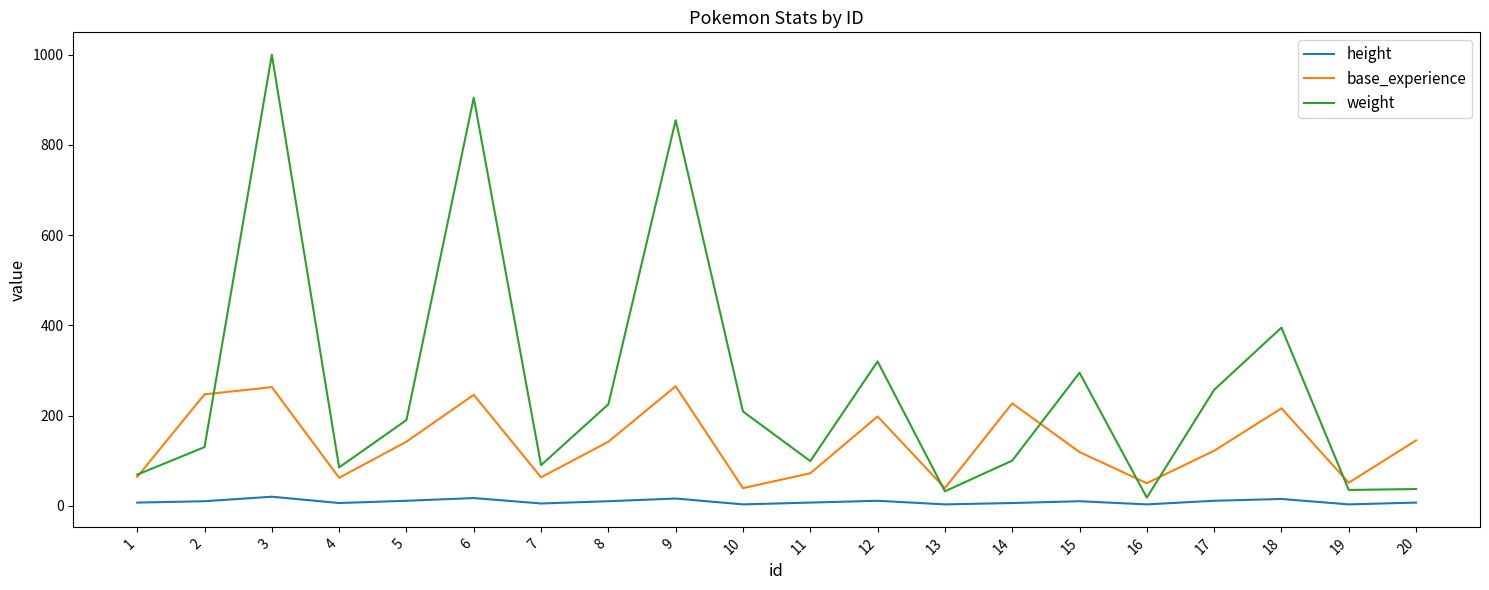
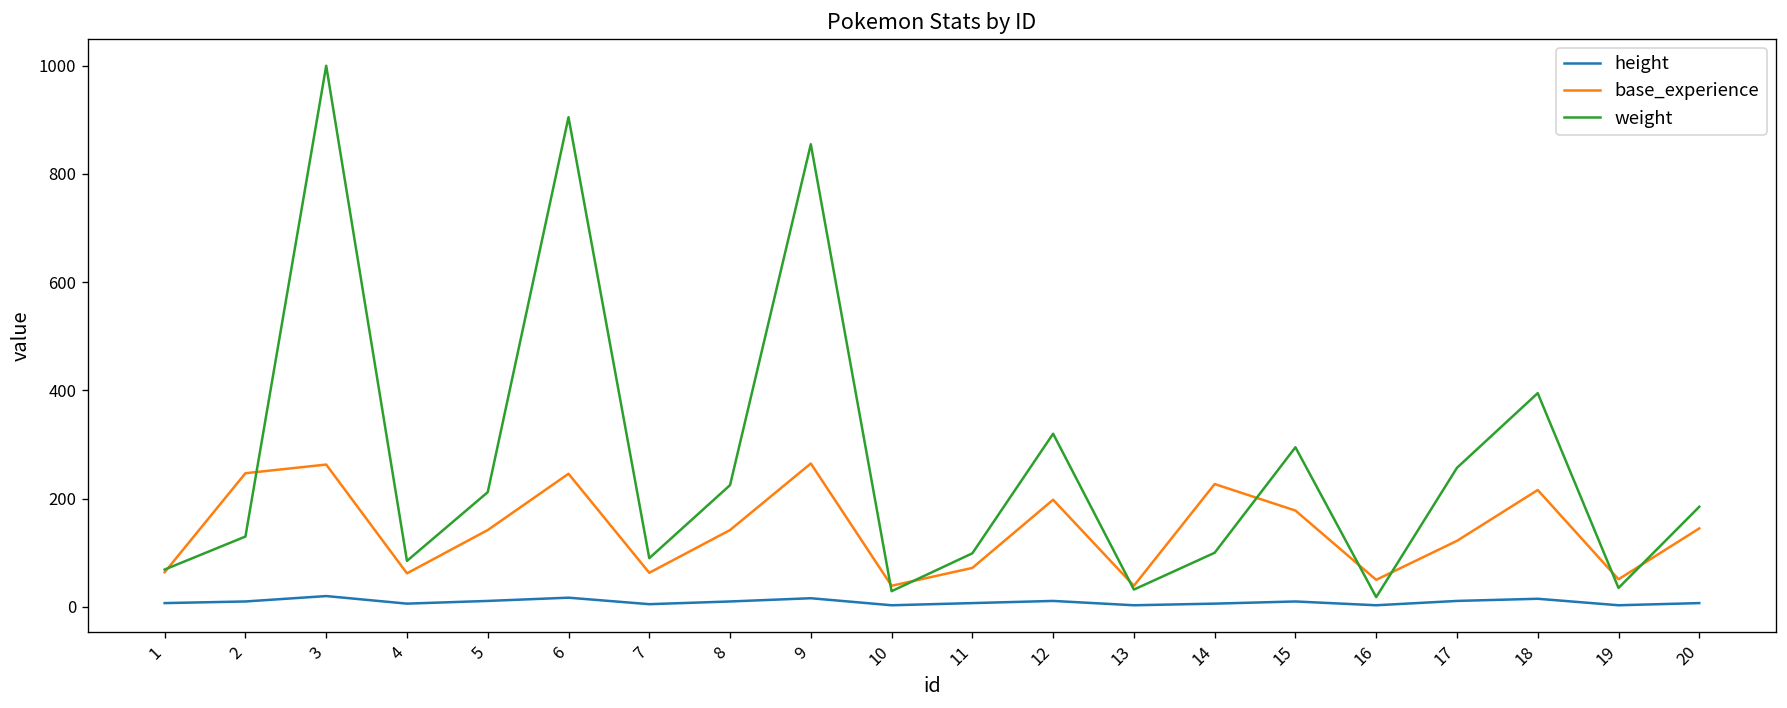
  {
    "height": {
      "1": 10,
      "2": 10,
      "3": 20,
      "4": 10,
      "5": 10,
      "6": 20,
      "7": 10,
      "8": 10,
      "9": 20,
      "10": 0,
      "11": 10,
      "12": 10,
      "13": 0,
      "14": 10,
      "15": 10,
      "16": 0,
      "17": 10,
      "18": 20,
      "19": 0,
      "20": 10
    },
    "base_experience": {
      "2": 250,
      "3": 260,
      "4": 60,
      "5": 140,
      "6": 250,
      "7": 60,
      "8": 140,
      "9": 270,
      "10": 40,
      "11": 70,
      "12": 200,
      "13": 40,
      "14": 230,
-     "15": 120,
+     "15": 180,
      "16": 50,
      "17": 120,
      "18": 220,
      "19": 50,
      "20": 150
    },
    "weight": {
      "2": 130,
      "3": 1000,
      "4": 90,
-     "5": 190,
+     "5": 210,
      "6": 910,
      "7": 90,
      "8": 230,
      "9": 860,
-     "10": 210,
+     "10": 30,
      "11": 100,
      "12": 320,
      "13": 30,
      "14": 100,
      "15": 300,
      "16": 20,
      "17": 260,
      "18": 400,
      "19": 40,
-     "20": 40
+     "20": 190
    }
  }
